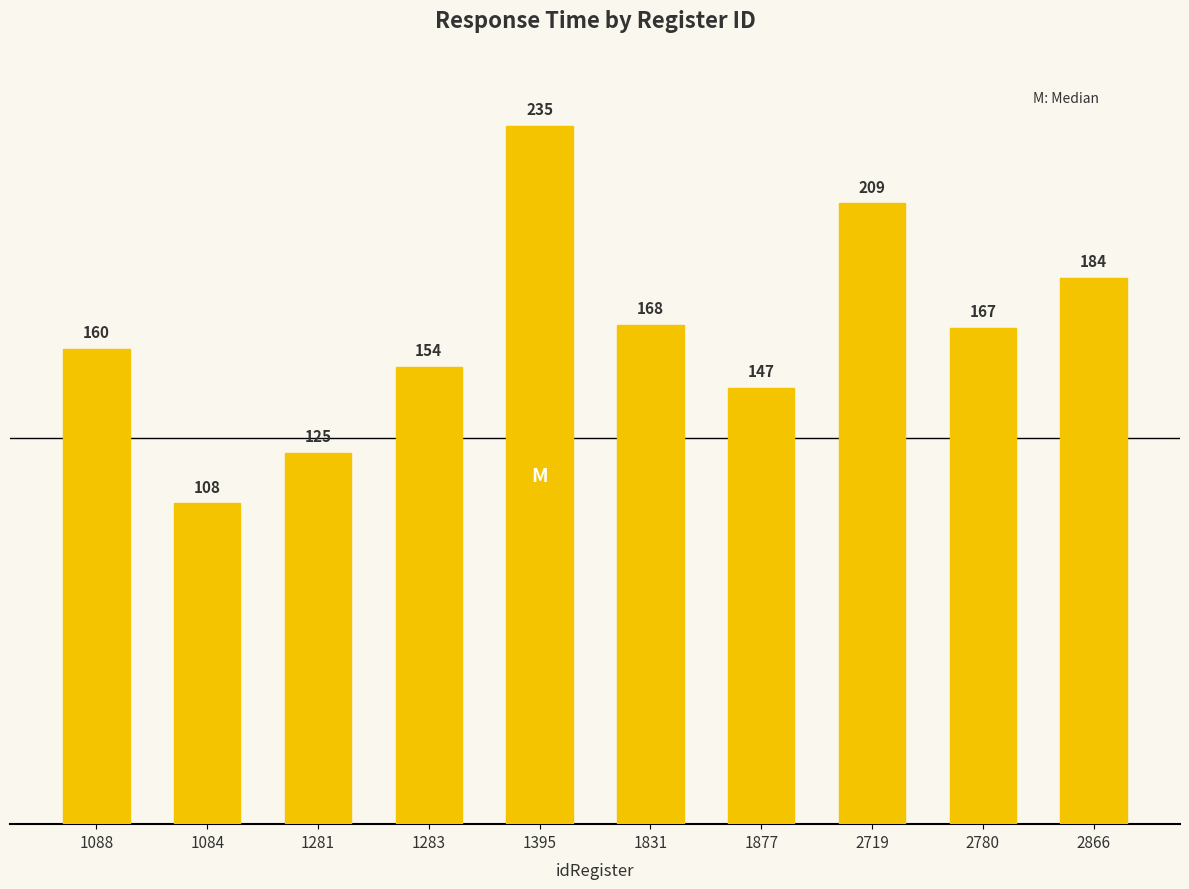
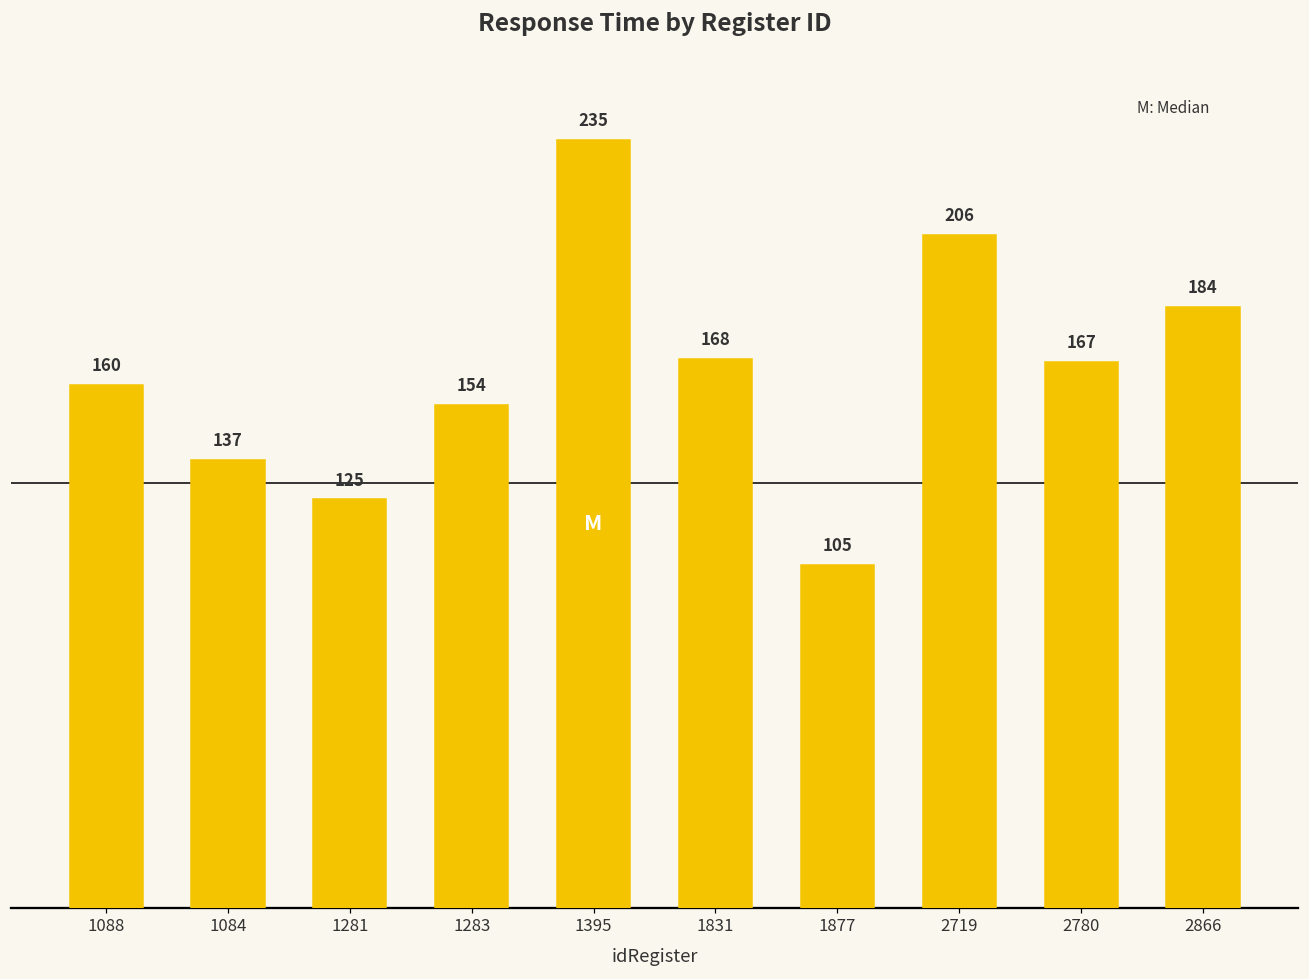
  {
    "1088": 160,
-   "1084": 108,
+   "1084": 137,
    "1281": 125,
    "1283": 154,
    "1395": 235,
    "1831": 168,
-   "1877": 147,
-   "2719": 209,
+   "1877": 105,
+   "2719": 206,
    "2780": 167,
    "2866": 184
  }
